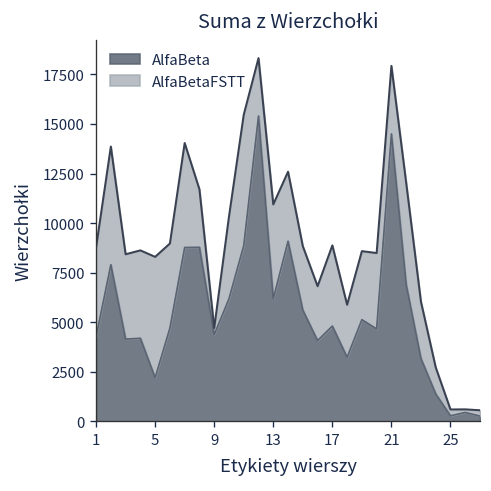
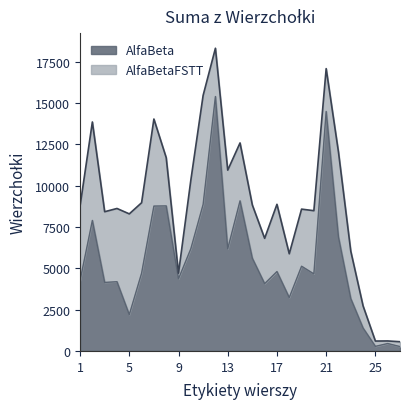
  {
    "AlfaBeta": {
      "1": 4300,
      "5": 2200,
      "9": 4400,
      "13": 6200,
      "17": 4800,
      "21": 14500,
      "25": 300
    },
    "AlfaBetaFSTT": {
      "1": 4500,
      "5": 6100,
      "9": 300,
      "13": 4800,
      "17": 4100,
-     "21": 3400,
+     "21": 2600,
      "25": 300
    }
  }
